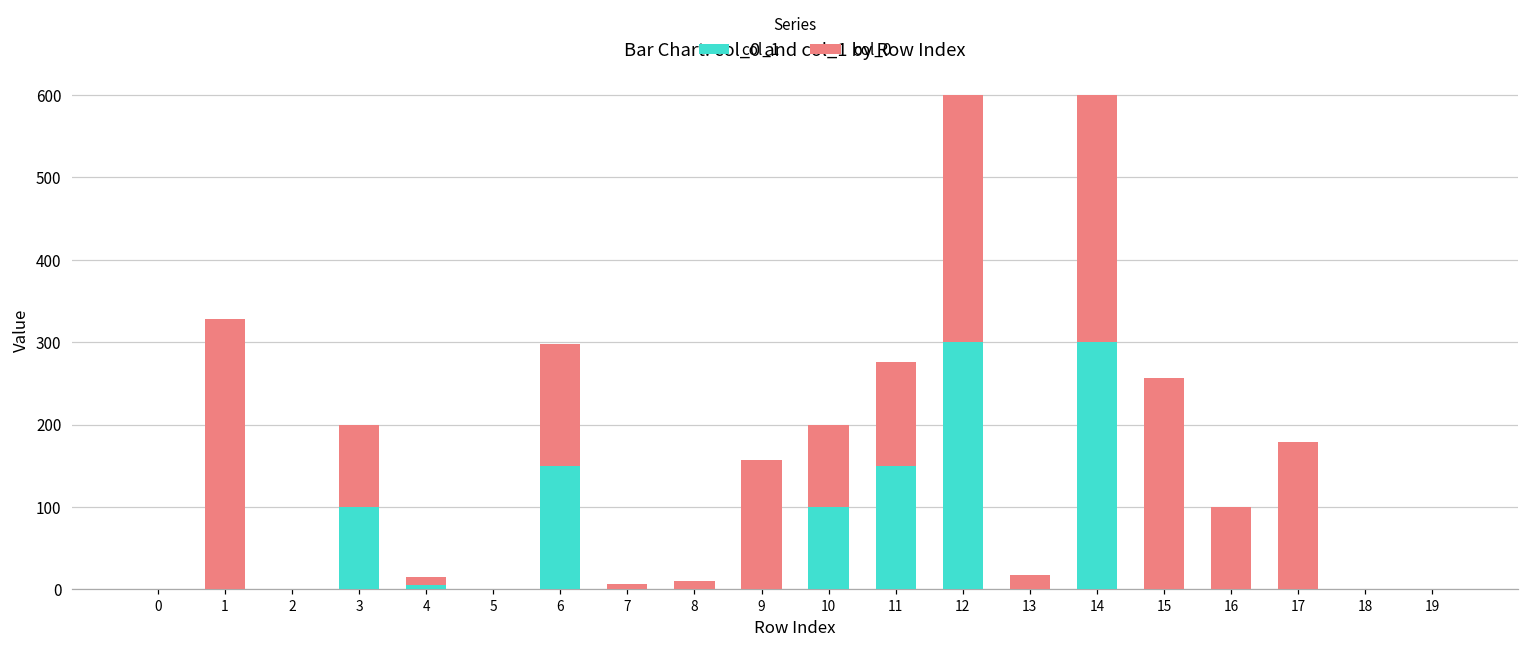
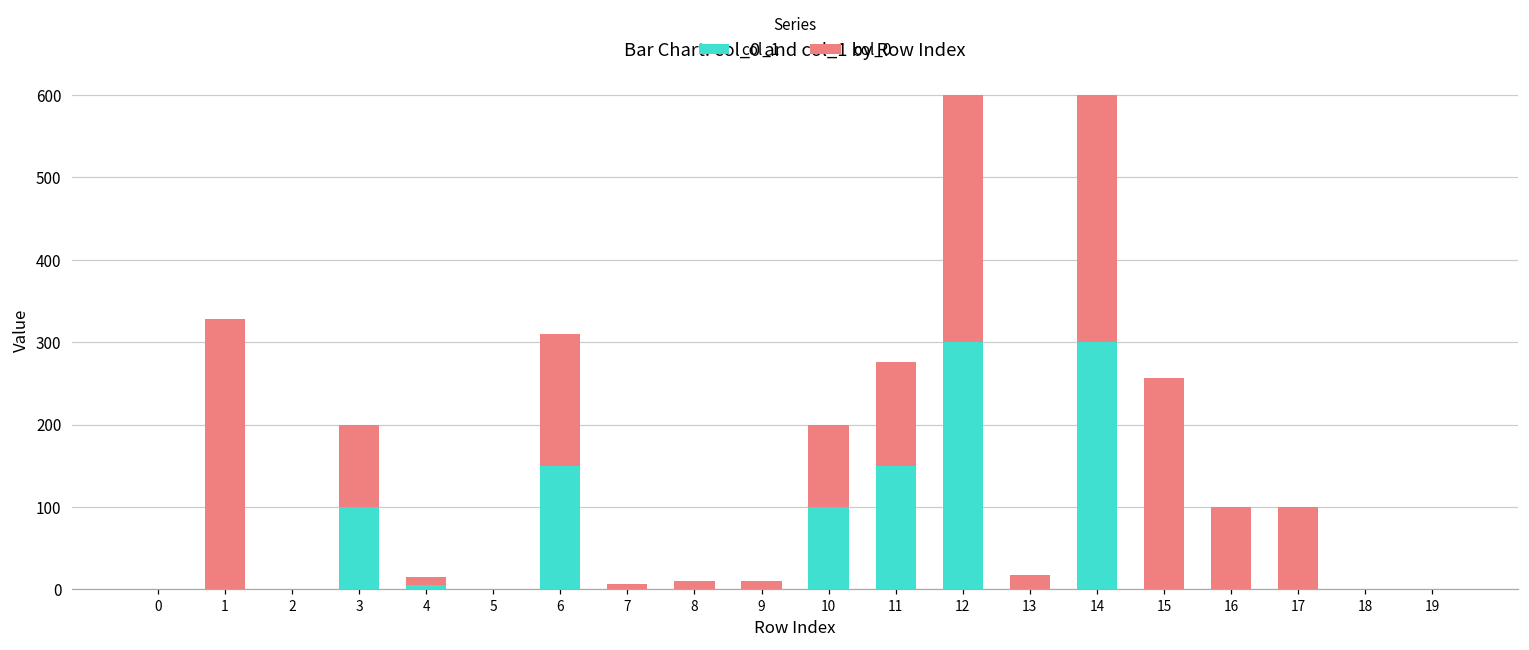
  {
    "col_1": {
      "0": 0,
      "1": 0,
      "2": 0,
      "3": 100,
      "4": 10,
      "5": 0,
      "6": 150,
      "7": 0,
      "8": 0,
      "9": 0,
      "10": 100,
      "11": 150,
      "12": 300,
      "13": 0,
      "14": 300,
      "15": 0,
      "16": 0,
      "17": 0,
      "18": 0,
      "19": 0
    },
    "col_0": {
      "0": 0,
      "1": 330,
      "2": 0,
      "3": 100,
      "4": 10,
      "5": 0,
-     "6": 150,
+     "6": 160,
      "7": 10,
      "8": 10,
-     "9": 160,
+     "9": 10,
      "10": 100,
      "11": 130,
      "12": 300,
      "13": 20,
      "14": 300,
      "15": 260,
      "16": 100,
-     "17": 180,
+     "17": 100,
      "18": 0,
      "19": 0
    }
  }
